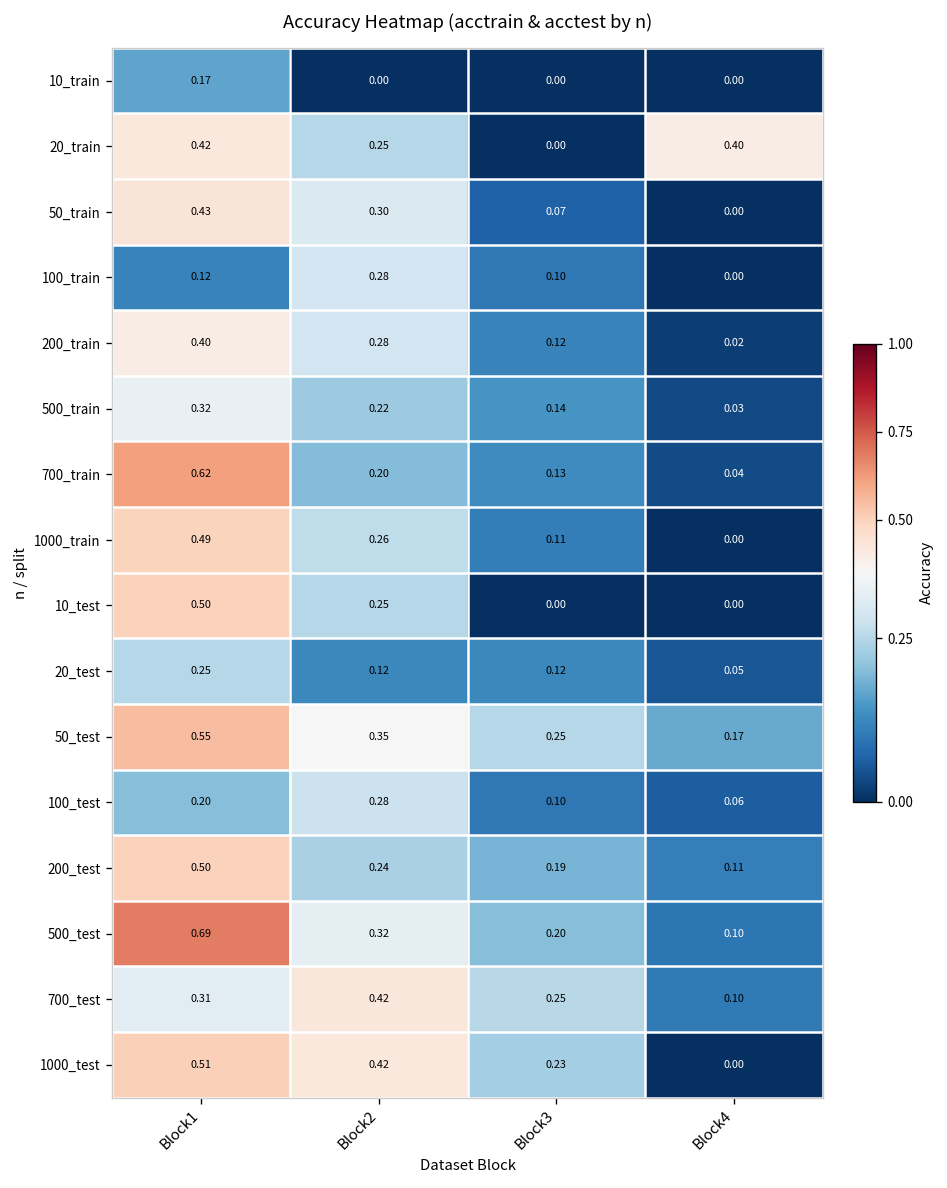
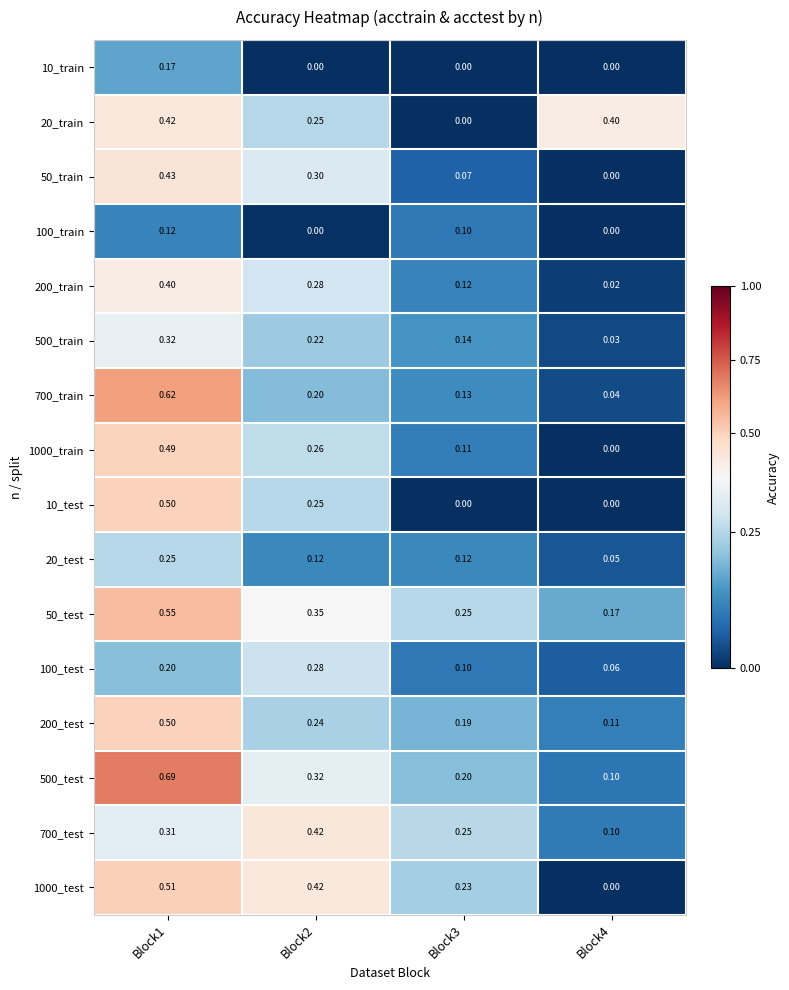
  {
    "10_train": {
      "Block1": 0.17,
      "Block2": 0.00,
      "Block3": 0.00,
      "Block4": 0.00
    },
    "20_train": {
      "Block1": 0.42,
      "Block2": 0.25,
      "Block3": 0.00,
      "Block4": 0.40
    },
    "50_train": {
      "Block1": 0.43,
      "Block2": 0.30,
      "Block3": 0.07,
      "Block4": 0.00
    },
    "100_train": {
      "Block1": 0.12,
-     "Block2": 0.28,
+     "Block2": 0.00,
      "Block3": 0.10,
      "Block4": 0.00
    },
    "200_train": {
      "Block1": 0.40,
      "Block2": 0.28,
      "Block3": 0.12,
      "Block4": 0.02
    },
    "500_train": {
      "Block1": 0.32,
      "Block2": 0.22,
      "Block3": 0.14,
      "Block4": 0.03
    },
    "700_train": {
      "Block1": 0.62,
      "Block2": 0.20,
      "Block3": 0.13,
      "Block4": 0.04
    },
    "1000_train": {
      "Block1": 0.49,
      "Block2": 0.26,
      "Block3": 0.11,
      "Block4": 0.00
    },
    "10_test": {
      "Block1": 0.50,
      "Block2": 0.25,
      "Block3": 0.00,
      "Block4": 0.00
    },
    "20_test": {
      "Block1": 0.25,
      "Block2": 0.12,
      "Block3": 0.12,
      "Block4": 0.05
    },
    "50_test": {
      "Block1": 0.55,
      "Block2": 0.35,
      "Block3": 0.25,
      "Block4": 0.17
    },
    "100_test": {
      "Block1": 0.20,
      "Block2": 0.28,
      "Block3": 0.10,
      "Block4": 0.06
    },
    "200_test": {
      "Block1": 0.50,
      "Block2": 0.24,
      "Block3": 0.19,
      "Block4": 0.11
    },
    "500_test": {
      "Block1": 0.69,
      "Block2": 0.32,
      "Block3": 0.20,
      "Block4": 0.10
    },
    "700_test": {
      "Block1": 0.31,
      "Block2": 0.42,
      "Block3": 0.25,
      "Block4": 0.10
    },
    "1000_test": {
      "Block1": 0.51,
      "Block2": 0.42,
      "Block3": 0.23,
      "Block4": 0.00
    }
  }
